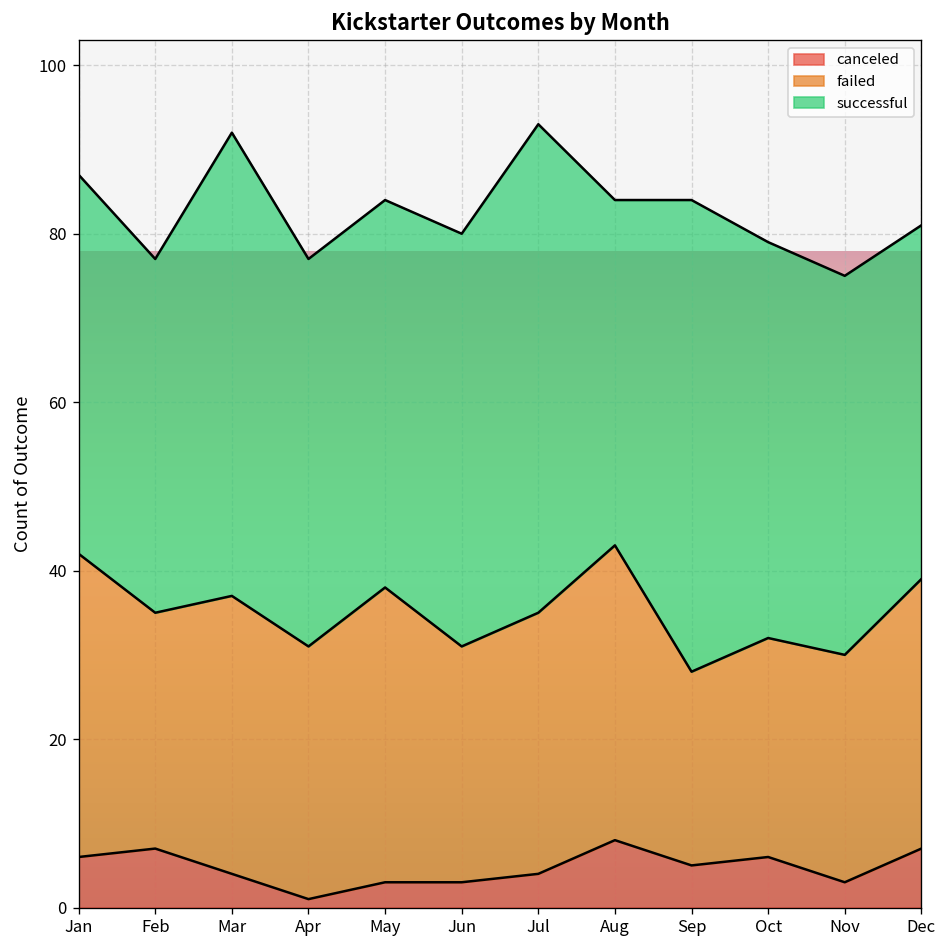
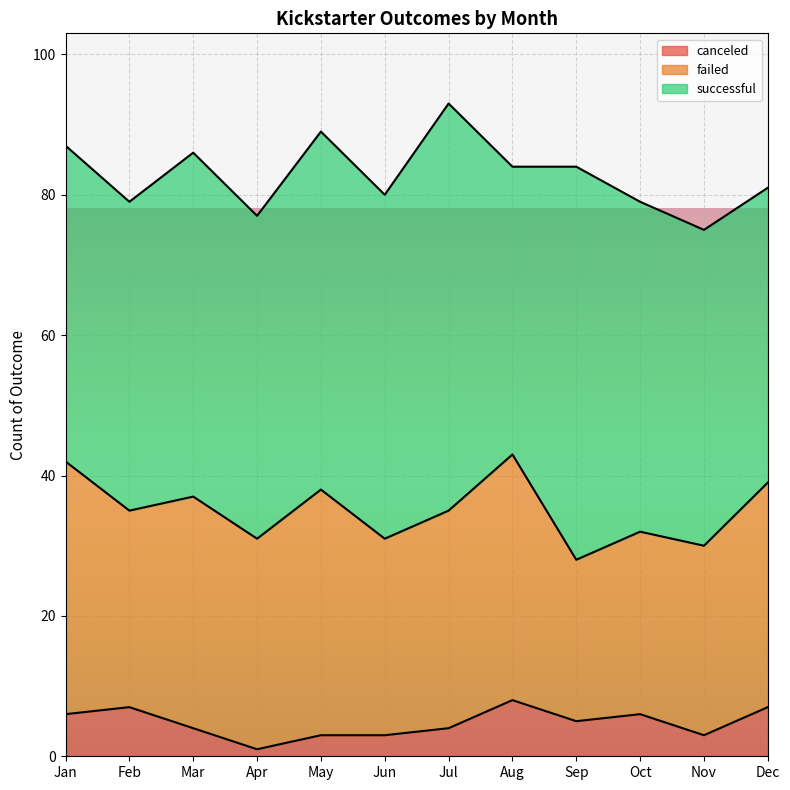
  {
    "successful": {
      "Jan": 45,
-     "Feb": 42,
-     "Mar": 55,
+     "Feb": 44,
+     "Mar": 49,
      "Apr": 46,
-     "May": 46,
+     "May": 51,
      "Jun": 49,
      "Jul": 58,
      "Aug": 41,
      "Sep": 56,
      "Oct": 47,
      "Nov": 45,
      "Dec": 42
    }
  }
